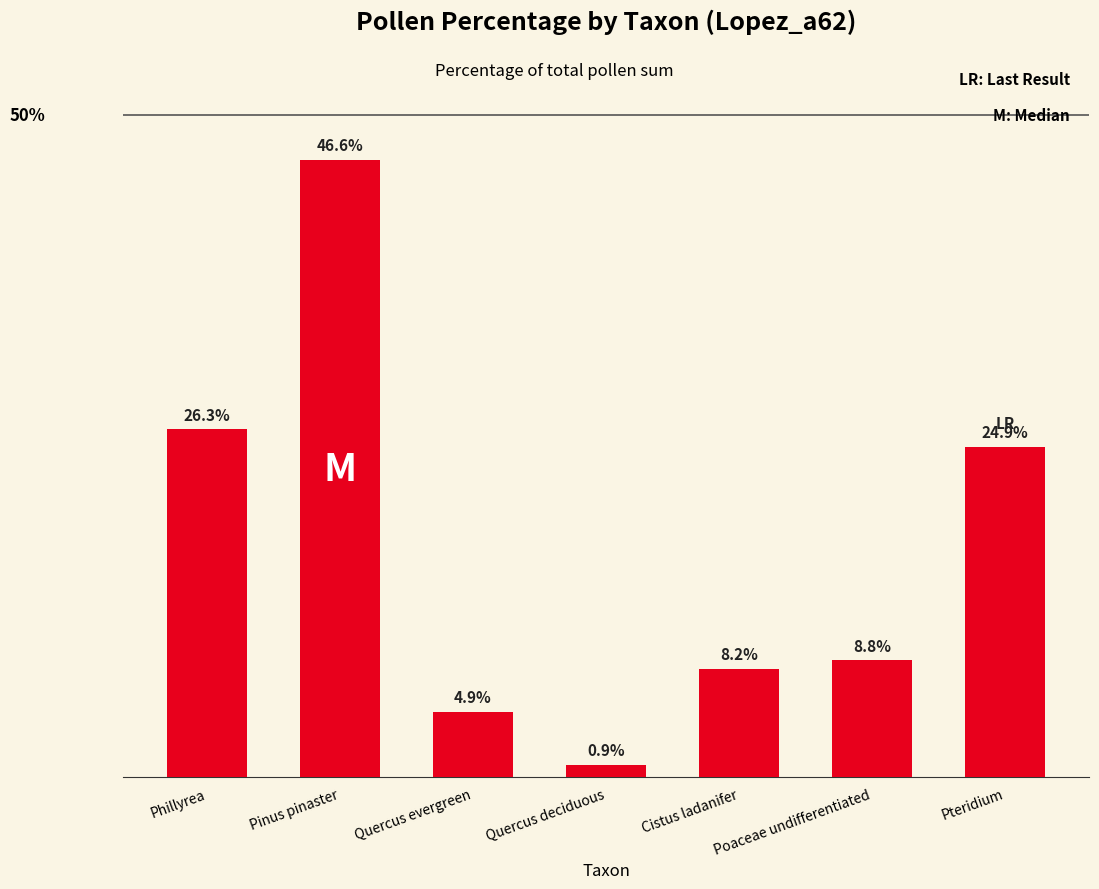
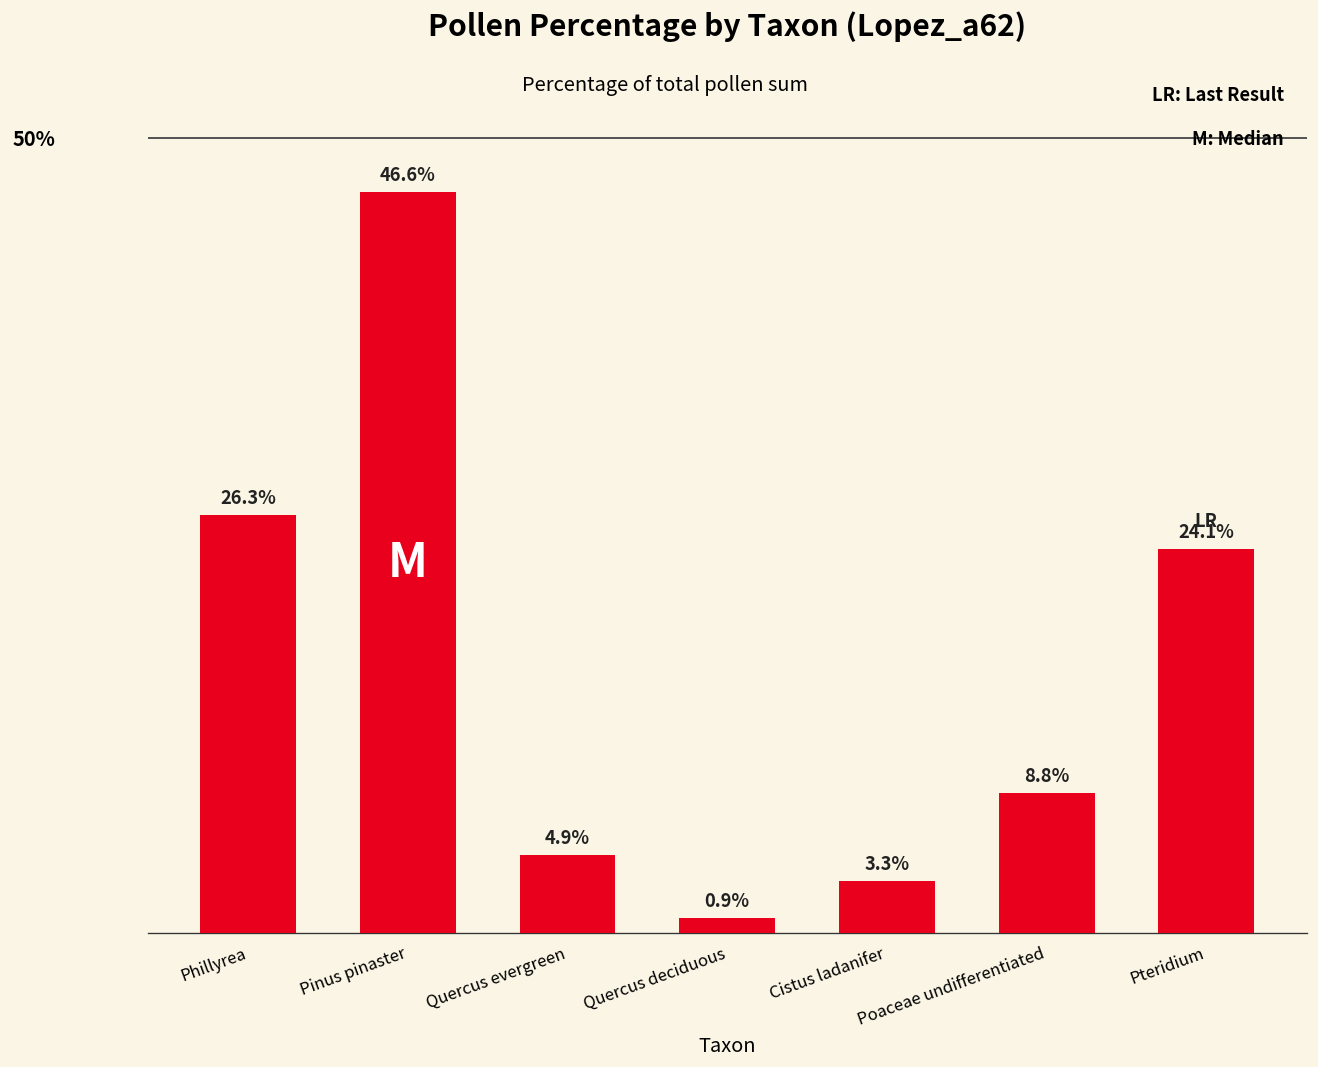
  {
    "Phillyrea": "26.3%",
    "Pinus pinaster": "46.6%",
    "Quercus evergreen": "4.9%",
    "Quercus deciduous": "0.9%",
-   "Cistus ladanifer": "8.2%",
+   "Cistus ladanifer": "3.3%",
    "Poaceae undifferentiated": "8.8%",
-   "Pteridium": "24.9%"
+   "Pteridium": "24.1%"
  }
